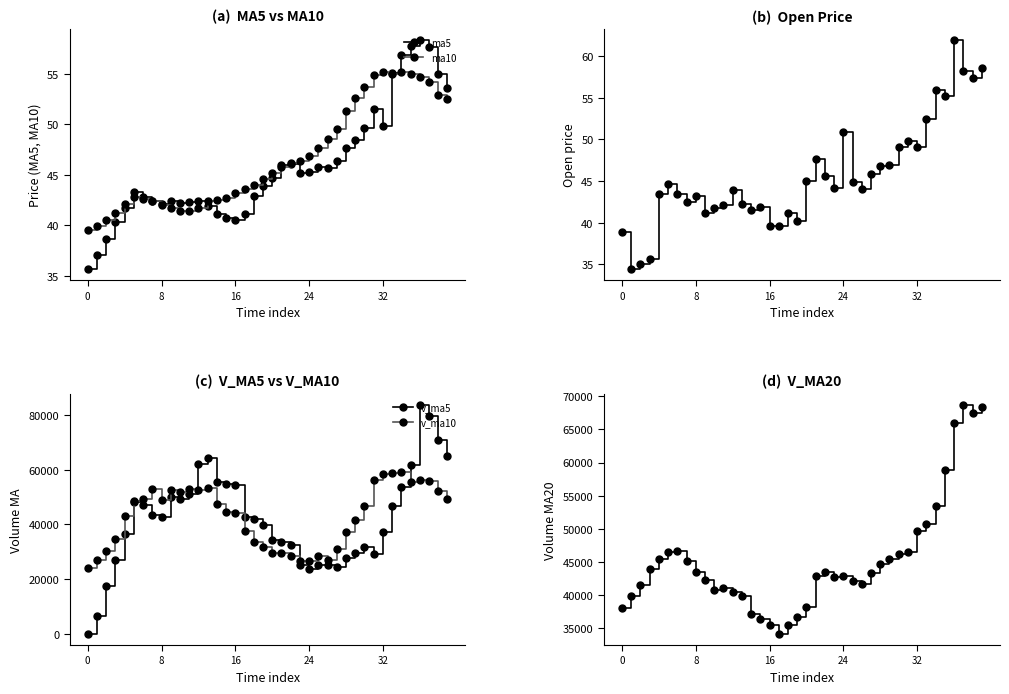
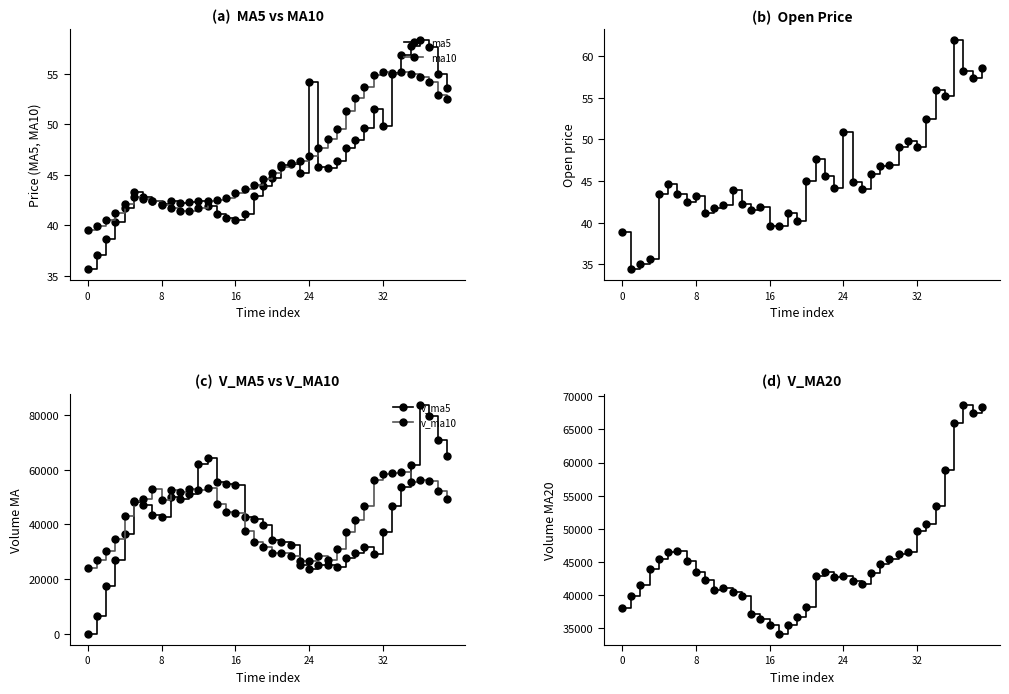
  {
    "(a) MA5 vs MA10": {
      "ma5": {
        "0": 35.7,
        "16": 40.5,
-       "24": 45.3,
+       "24": 54.2,
        "32": 49.8
      },
      "ma10": {
        "0": 39.5,
        "16": 43.2,
        "24": 46.8,
        "32": 55.1
      }
    },
    "(b) Open Price": {
      "0": 39,
      "8": 43,
      "16": 40,
      "24": 51,
      "32": 49
    },
    "(c) V_MA5 vs V_MA10": {
      "v_ma5": {
        "0": 0,
        "8": 43000,
        "16": 54000,
        "24": 24000,
        "32": 37000
      },
      "v_ma10": {
        "0": 24000,
        "8": 49000,
        "16": 44000,
        "24": 27000,
        "32": 59000
      }
    },
    "(d) V_MA20": {
      "0": 38000,
      "8": 44000,
      "16": 36000,
      "24": 43000,
      "32": 50000
    }
  }
